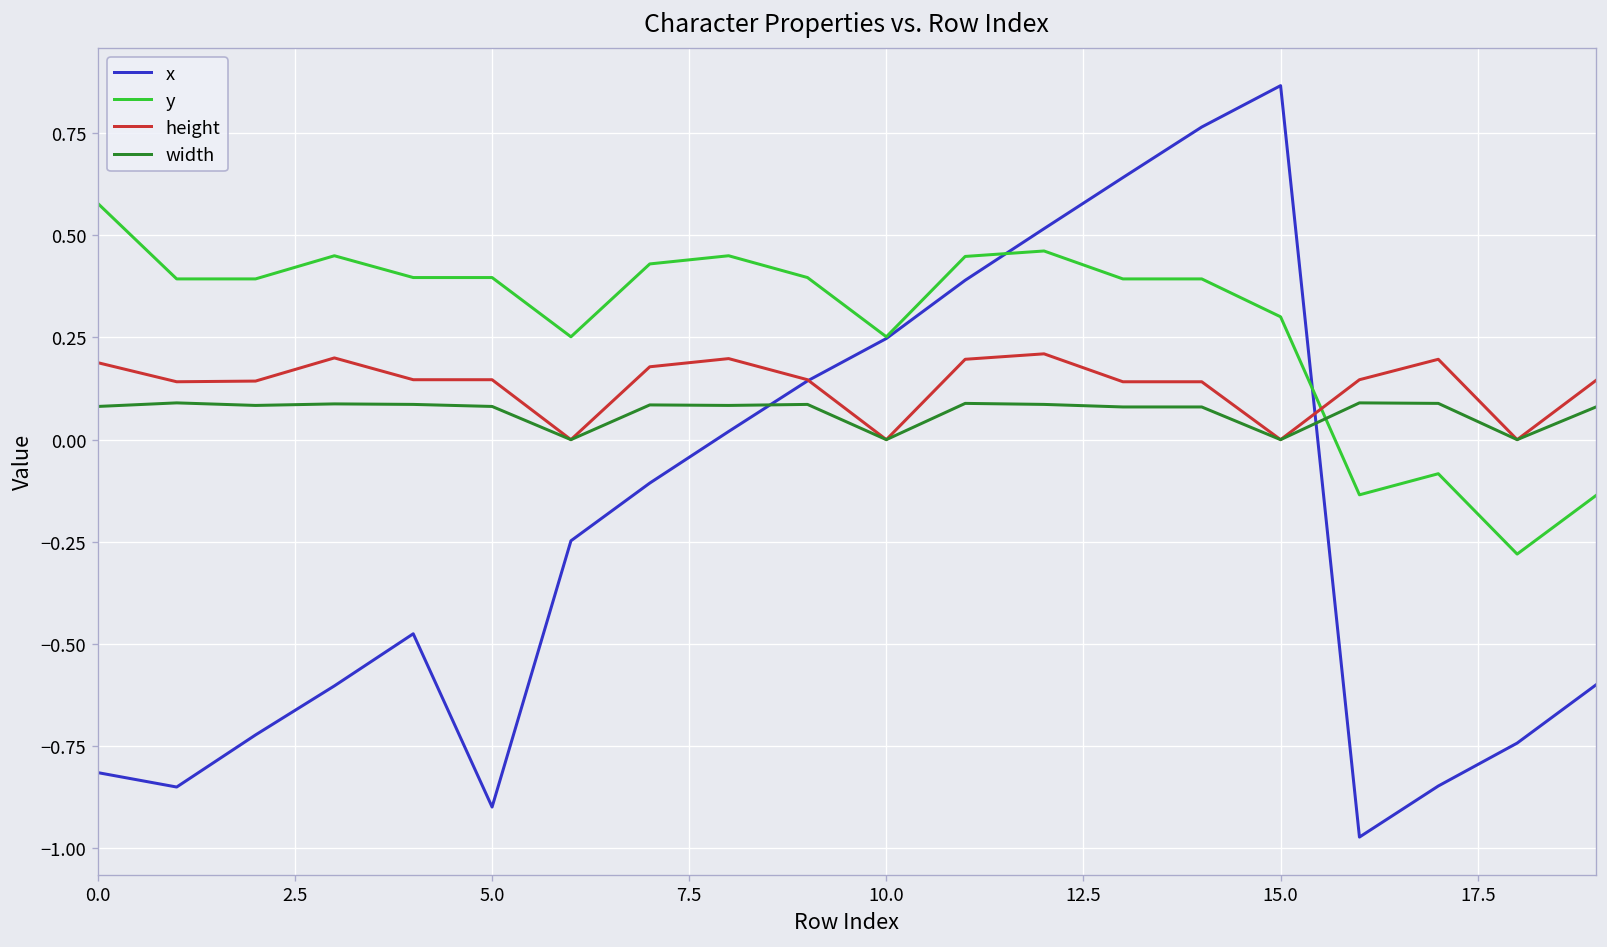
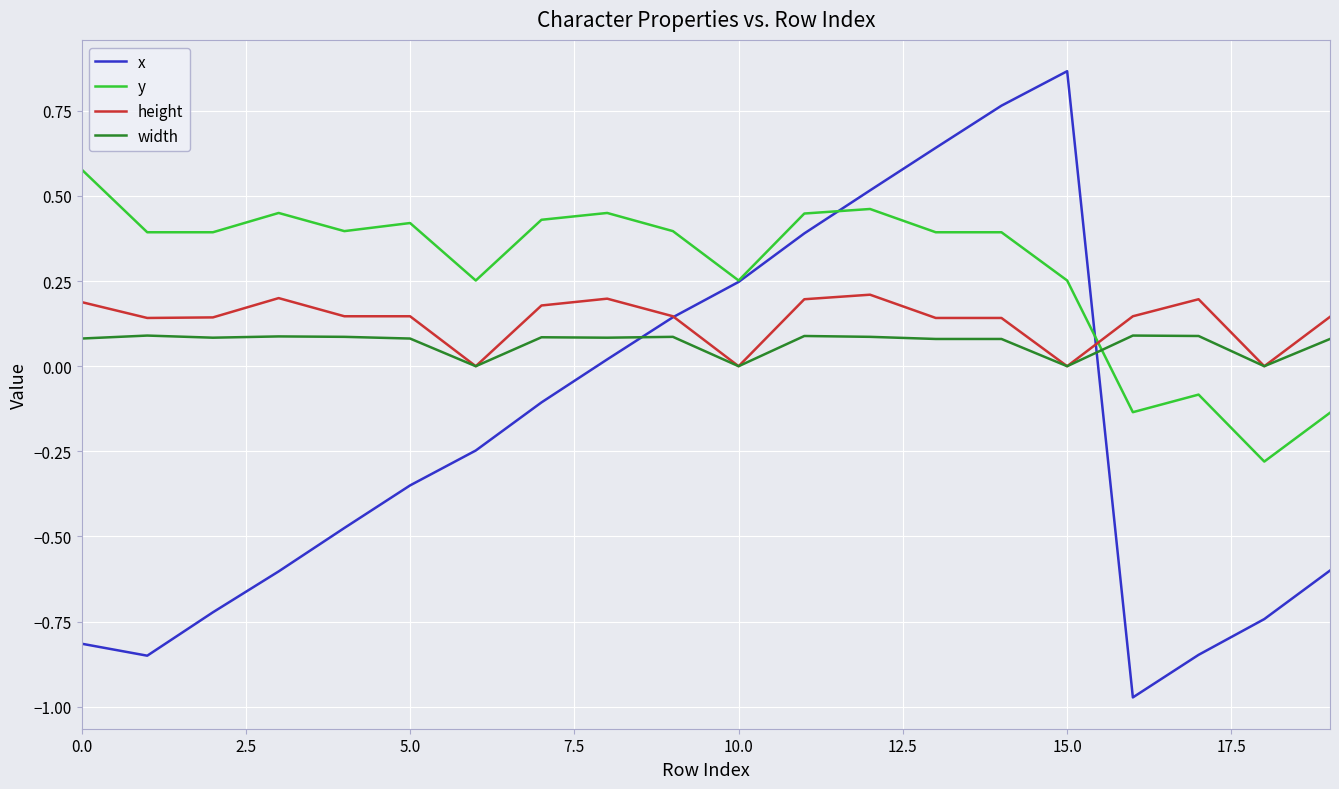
  {
    "x": {
      "0.0": -0.81,
-     "5.0": -0.90,
+     "5.0": -0.35,
      "15.0": 0.87
    },
    "y": {
      "0.0": 0.58,
-     "5.0": 0.40,
-     "15.0": 0.30
+     "5.0": 0.42,
+     "15.0": 0.25
    },
    "height": {
      "0.0": 0.19,
      "5.0": 0.15
    },
    "width": {
      "0.0": 0.08,
      "5.0": 0.08
    }
  }
